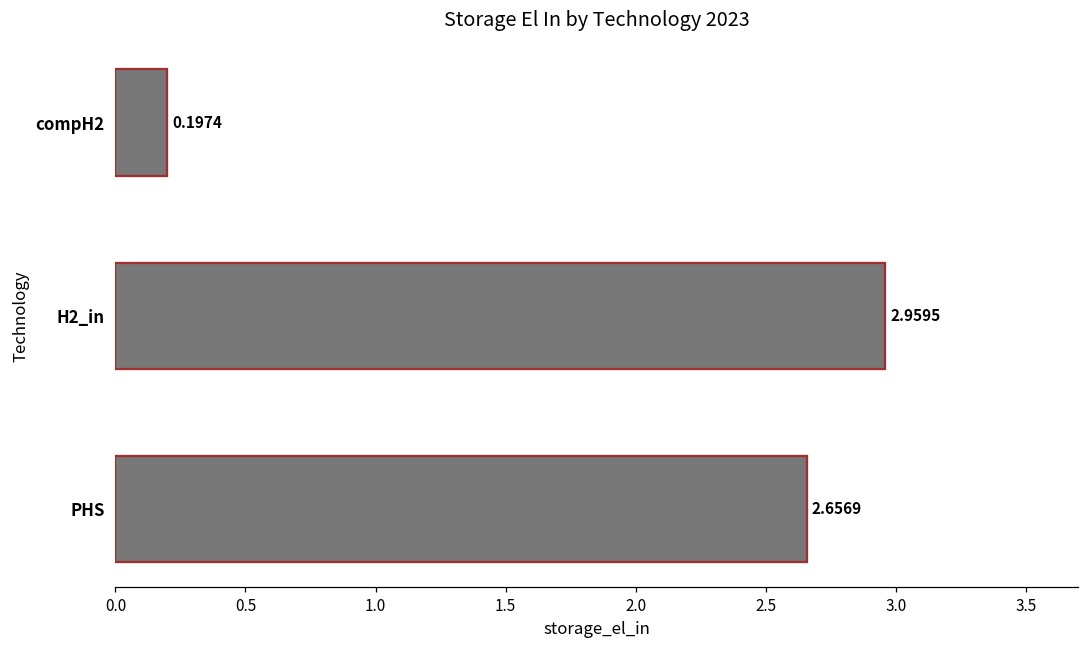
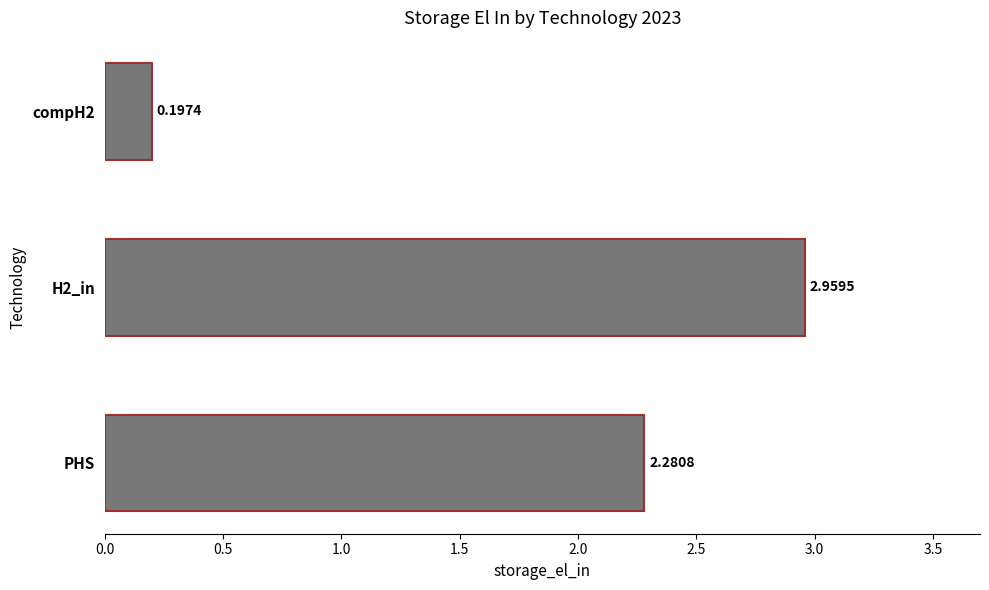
  {
    "compH2": 0.1974,
    "H2_in": 2.9595,
-   "PHS": 2.6569
+   "PHS": 2.2808
  }
